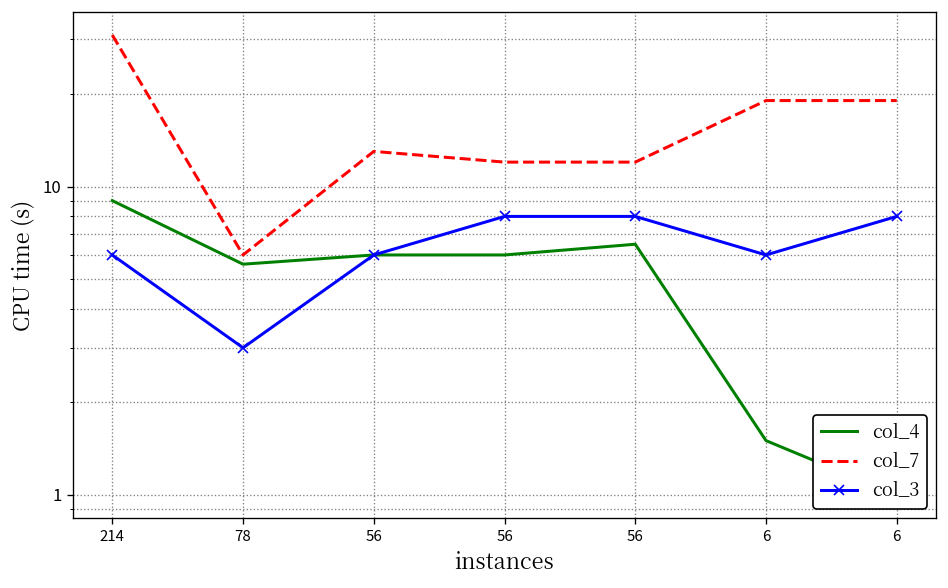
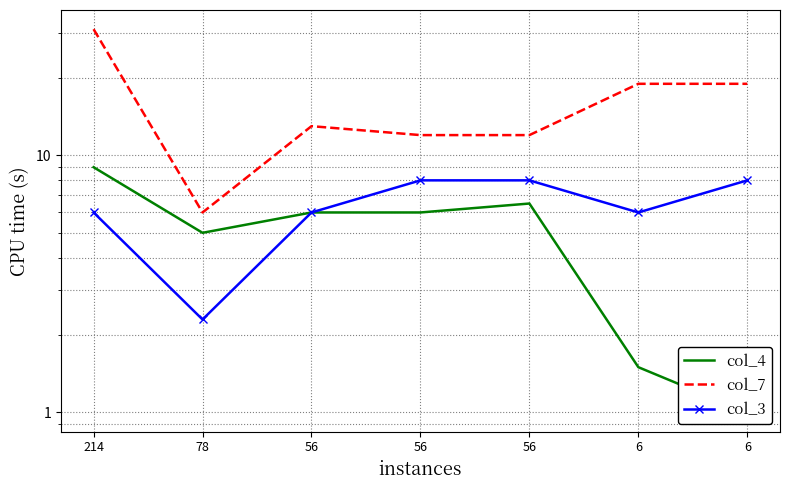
  {
    "col_4": {
      "214": 9.0,
-     "78": 5.6
+     "78": 5.0
    },
    "col_7": {
      "214": 31,
      "78": 6.0
    },
    "col_3": {
      "214": 6.0,
-     "78": 3.0
+     "78": 2.3
    }
  }
